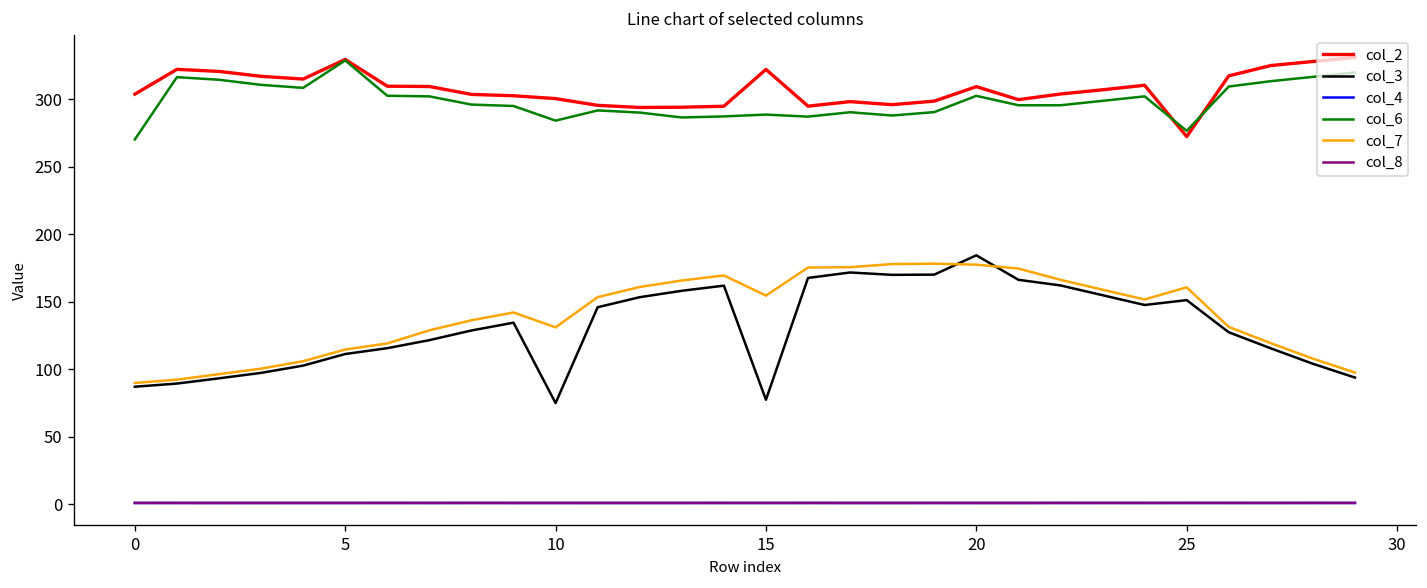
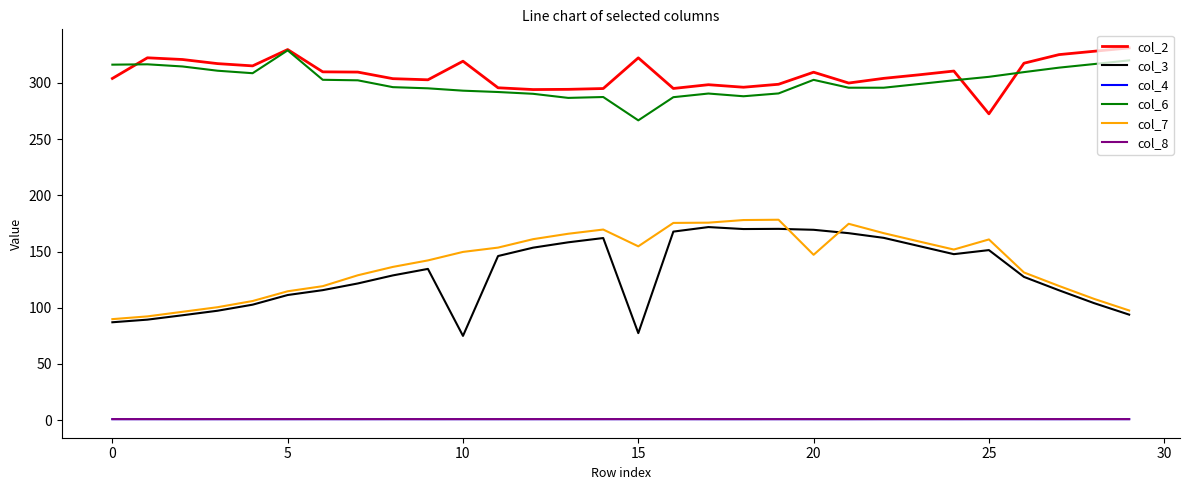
  {
    "col_2": {
      "0": 304,
-     "10": 301,
+     "10": 319,
      "15": 322,
      "20": 309,
      "25": 272
    },
    "col_3": {
      "0": 87,
      "5": 111,
      "10": 75,
      "15": 77,
-     "20": 184,
+     "20": 169,
      "25": 151
    },
    "col_8": {
      "0": 1,
      "5": 1,
      "10": 1,
      "15": 1,
      "20": 1,
      "25": 1
    },
    "col_6": {
-     "0": 270,
-     "10": 284,
-     "15": 289,
+     "0": 316,
+     "10": 293,
+     "15": 267,
      "20": 303,
-     "25": 277
+     "25": 305
    },
    "col_7": {
      "0": 90,
      "5": 115,
-     "10": 131,
+     "10": 150,
      "15": 155,
-     "20": 178,
+     "20": 147,
      "25": 161
    }
  }
